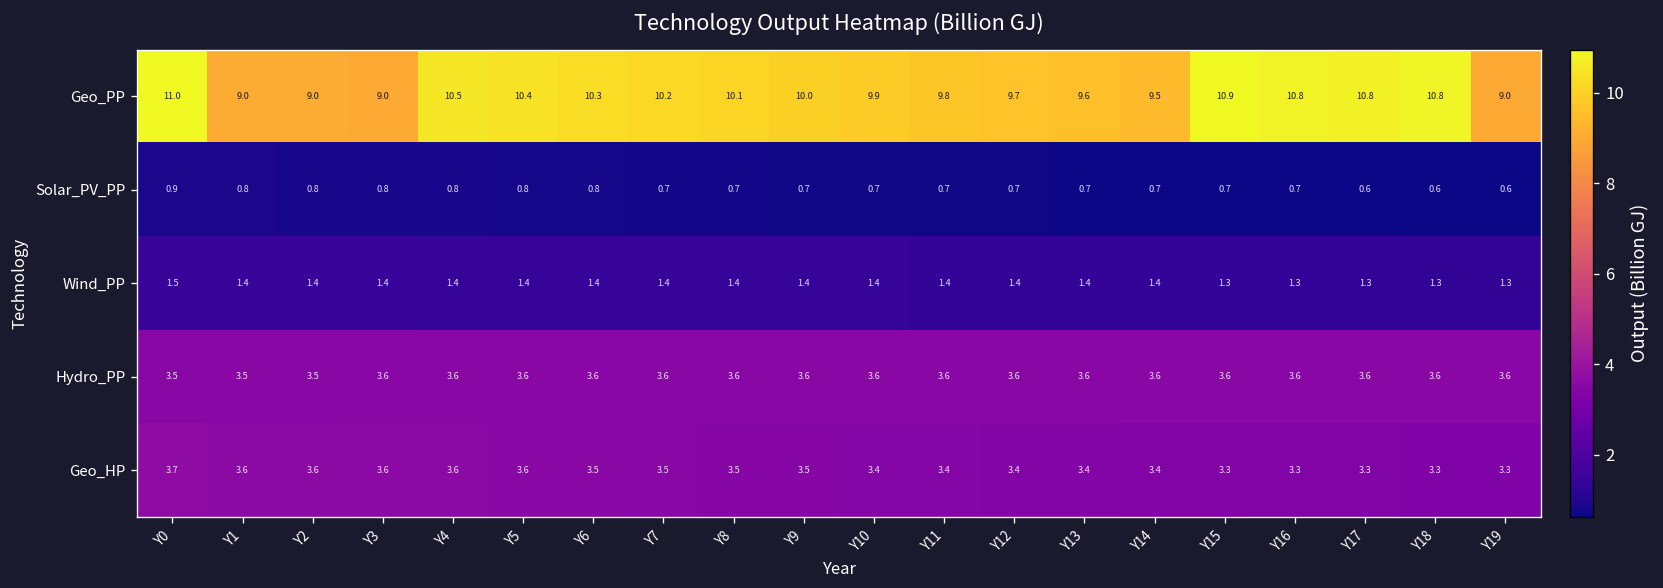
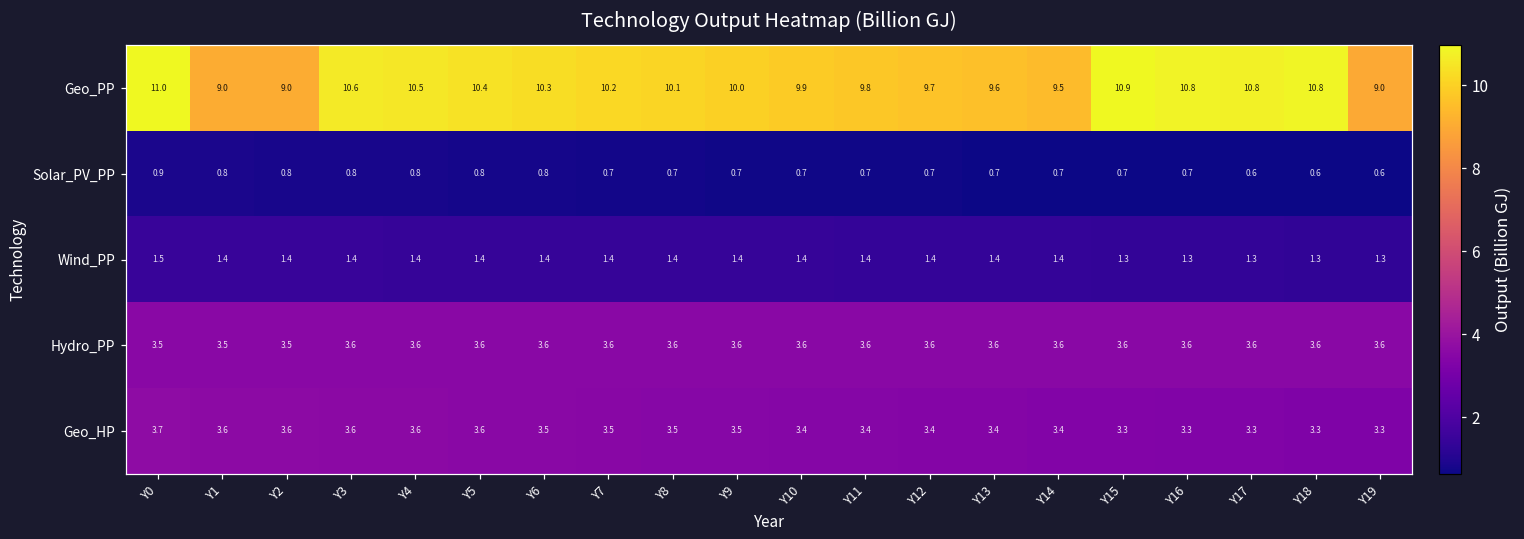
  {
    "Geo_PP": {
      "Y0": 11.0,
      "Y1": 9.0,
      "Y2": 9.0,
-     "Y3": 9.0,
+     "Y3": 10.6,
      "Y4": 10.5,
      "Y5": 10.4,
      "Y6": 10.3,
      "Y7": 10.2,
      "Y8": 10.1,
      "Y9": 10.0,
      "Y10": 9.9,
      "Y11": 9.8,
      "Y12": 9.7,
      "Y13": 9.6,
      "Y14": 9.5,
      "Y15": 10.9,
      "Y16": 10.8,
      "Y17": 10.8,
      "Y18": 10.8,
      "Y19": 9.0
    },
    "Solar_PV_PP": {
      "Y0": 0.9,
      "Y1": 0.8,
      "Y2": 0.8,
      "Y3": 0.8,
      "Y4": 0.8,
      "Y5": 0.8,
      "Y6": 0.8,
      "Y7": 0.7,
      "Y8": 0.7,
      "Y9": 0.7,
      "Y10": 0.7,
      "Y11": 0.7,
      "Y12": 0.7,
      "Y13": 0.7,
      "Y14": 0.7,
      "Y15": 0.7,
      "Y16": 0.7,
      "Y17": 0.6,
      "Y18": 0.6,
      "Y19": 0.6
    },
    "Wind_PP": {
      "Y0": 1.5,
      "Y1": 1.4,
      "Y2": 1.4,
      "Y3": 1.4,
      "Y4": 1.4,
      "Y5": 1.4,
      "Y6": 1.4,
      "Y7": 1.4,
      "Y8": 1.4,
      "Y9": 1.4,
      "Y10": 1.4,
      "Y11": 1.4,
      "Y12": 1.4,
      "Y13": 1.4,
      "Y14": 1.4,
      "Y15": 1.3,
      "Y16": 1.3,
      "Y17": 1.3,
      "Y18": 1.3,
      "Y19": 1.3
    },
    "Hydro_PP": {
      "Y0": 3.5,
      "Y1": 3.5,
      "Y2": 3.5,
      "Y3": 3.6,
      "Y4": 3.6,
      "Y5": 3.6,
      "Y6": 3.6,
      "Y7": 3.6,
      "Y8": 3.6,
      "Y9": 3.6,
      "Y10": 3.6,
      "Y11": 3.6,
      "Y12": 3.6,
      "Y13": 3.6,
      "Y14": 3.6,
      "Y15": 3.6,
      "Y16": 3.6,
      "Y17": 3.6,
      "Y18": 3.6,
      "Y19": 3.6
    },
    "Geo_HP": {
      "Y0": 3.7,
      "Y1": 3.6,
      "Y2": 3.6,
      "Y3": 3.6,
      "Y4": 3.6,
      "Y5": 3.6,
      "Y6": 3.5,
      "Y7": 3.5,
      "Y8": 3.5,
      "Y9": 3.5,
      "Y10": 3.4,
      "Y11": 3.4,
      "Y12": 3.4,
      "Y13": 3.4,
      "Y14": 3.4,
      "Y15": 3.3,
      "Y16": 3.3,
      "Y17": 3.3,
      "Y18": 3.3,
      "Y19": 3.3
    }
  }
